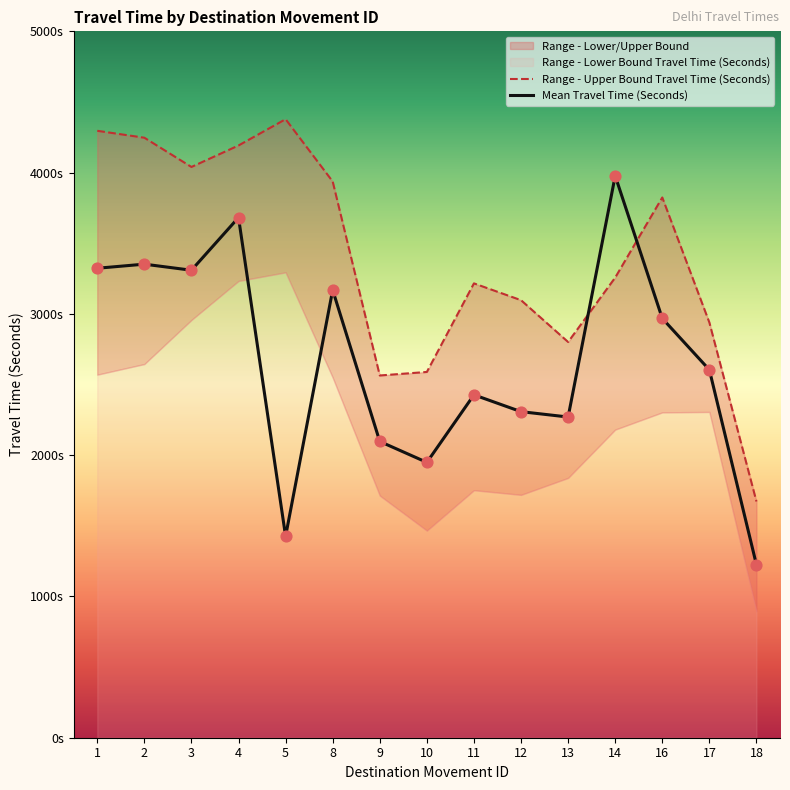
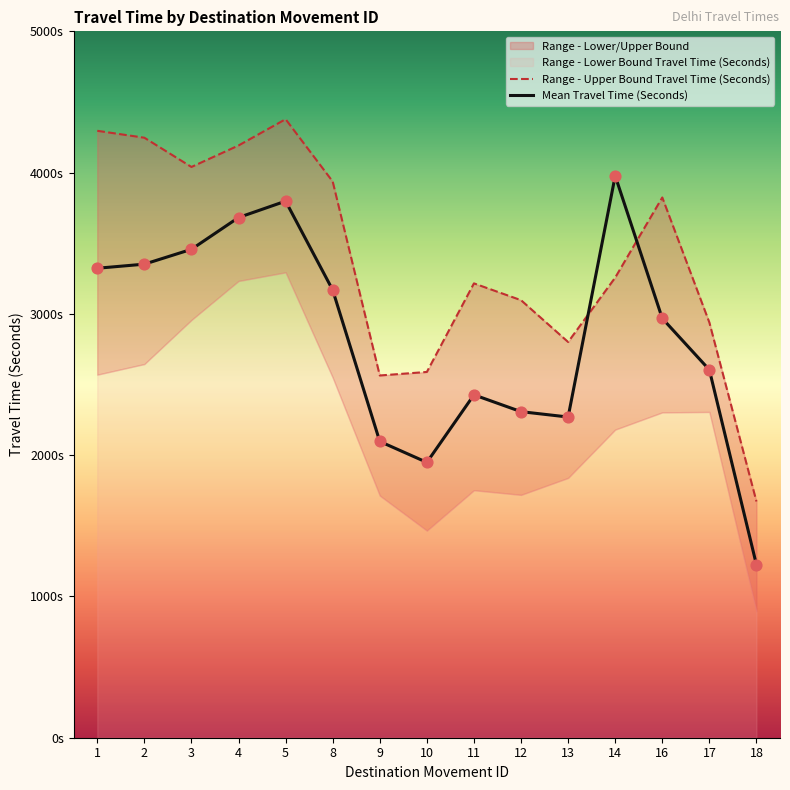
  {
    "Range - Lower/Upper Bound": {
      "1": "4300s",
      "2": "4250s",
      "3": "4040s",
      "4": "4190s",
      "5": "4380s",
      "8": "3940s",
      "9": "2560s",
      "10": "2590s",
      "11": "3220s",
      "12": "3100s",
      "13": "2800s",
      "14": "3260s",
      "16": "3820s",
      "17": "2940s",
      "18": "1670s"
    },
    "Mean Travel Time (Seconds)": {
      "1": "3320s",
      "2": "3350s",
-     "3": "3310s",
+     "3": "3460s",
      "4": "3680s",
-     "5": "1430s",
+     "5": "3800s",
      "8": "3170s",
      "9": "2100s",
      "10": "1950s",
      "11": "2430s",
      "12": "2310s",
      "13": "2270s",
      "14": "3980s",
      "16": "2970s",
      "17": "2600s",
      "18": "1220s"
    },
    "Range - Lower Bound Travel Time (Seconds)": {
      "1": "2570s",
      "2": "2650s",
      "3": "2960s",
      "4": "3230s",
      "5": "3290s",
      "8": "2550s",
      "9": "1710s",
      "10": "1470s",
      "11": "1750s",
      "12": "1720s",
      "13": "1840s",
      "14": "2180s",
      "16": "2300s",
      "17": "2310s",
      "18": "900s"
    }
  }
